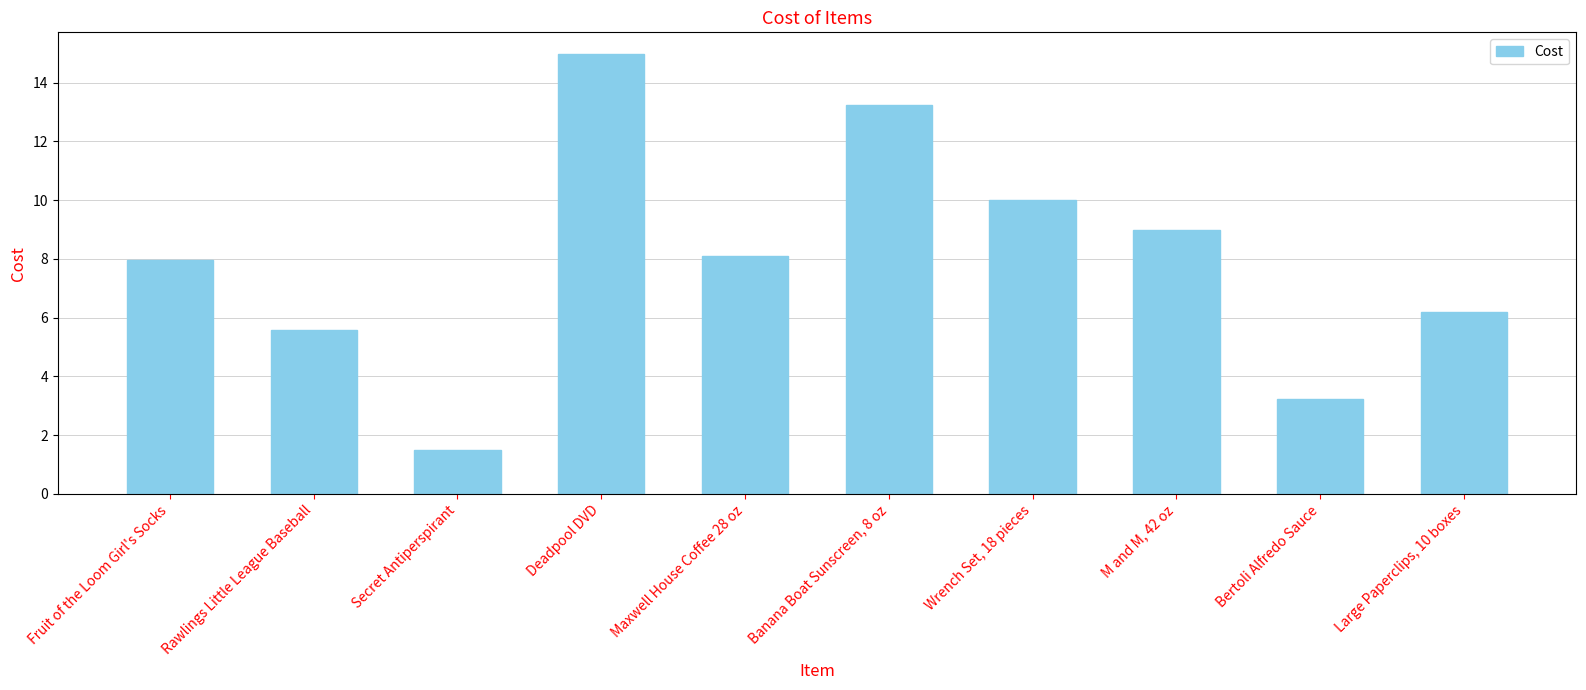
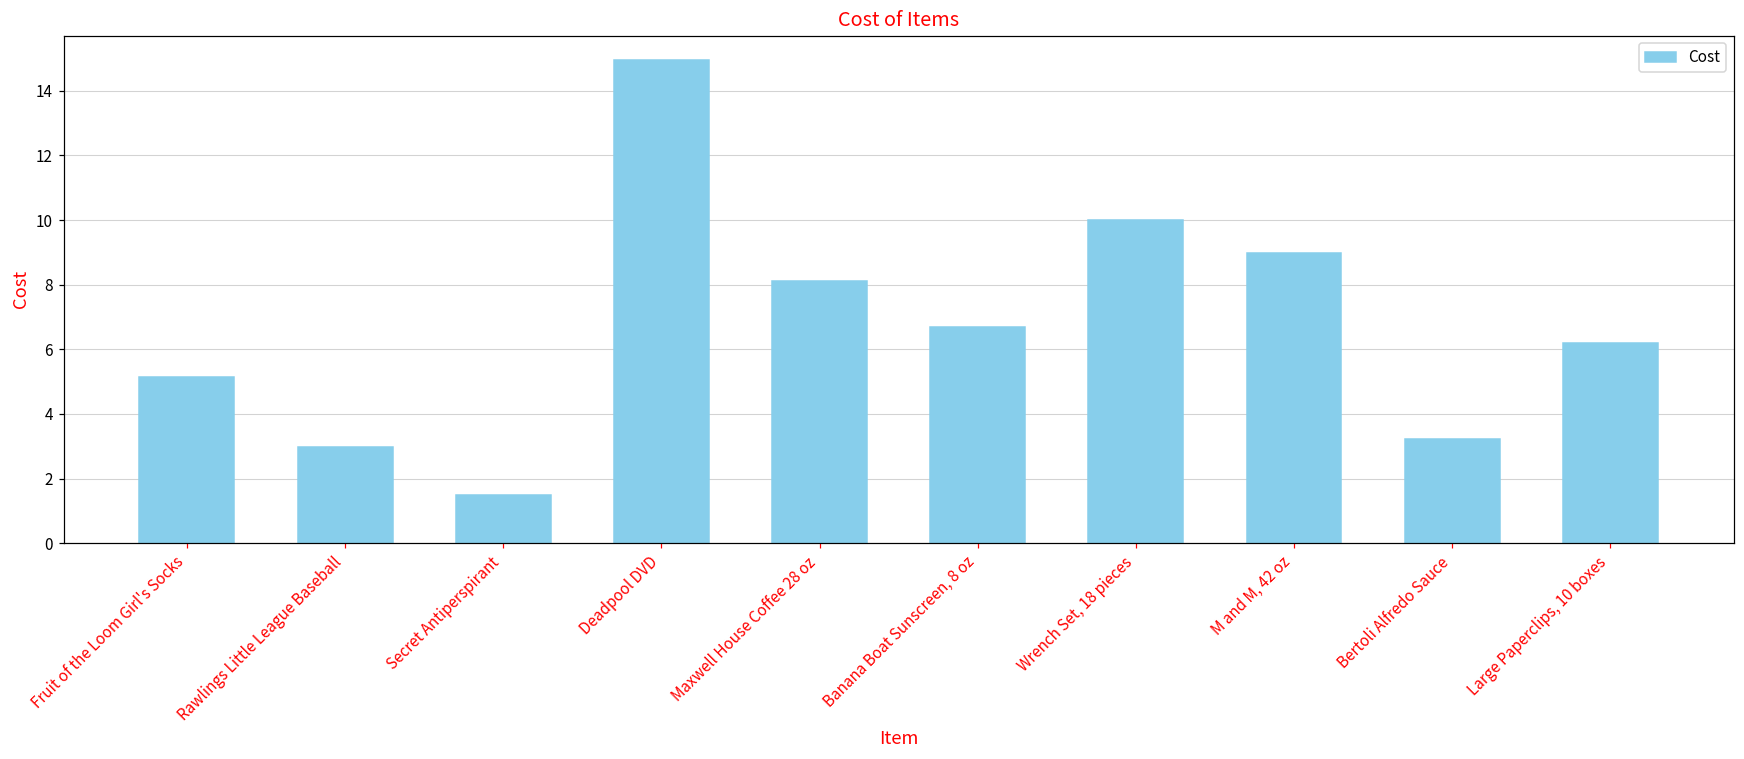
  {
-   "Fruit of the Loom Girl's Socks": 8.0,
-   "Rawlings Little League Baseball": 5.6,
+   "Fruit of the Loom Girl's Socks": 5.1,
+   "Rawlings Little League Baseball": 3.0,
    "Secret Antiperspirant": 1.5,
    "Deadpool DVD": 15.0,
    "Maxwell House Coffee 28 oz": 8.1,
-   "Banana Boat Sunscreen, 8 oz": 13.2,
+   "Banana Boat Sunscreen, 8 oz": 6.7,
    "Wrench Set, 18 pieces": 10.0,
    "M and M, 42 oz": 9.0,
    "Bertoli Alfredo Sauce": 3.2,
    "Large Paperclips, 10 boxes": 6.2
  }
